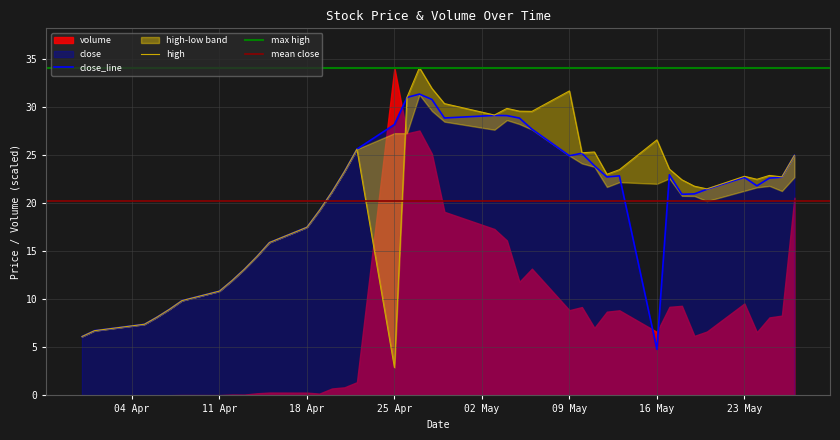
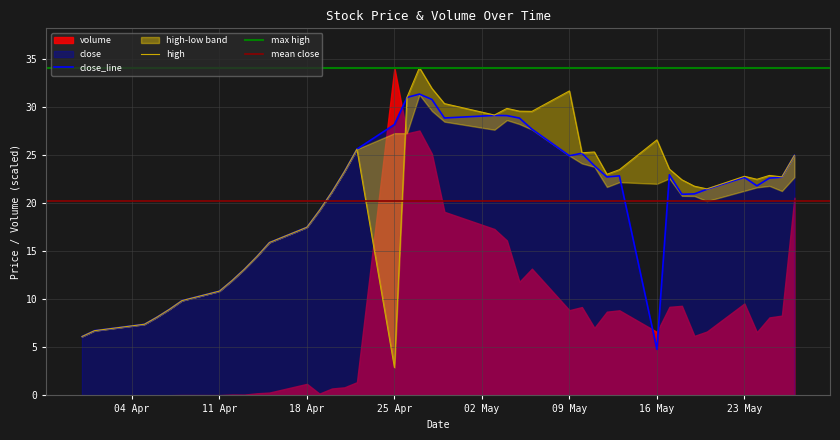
  {
    "volume": {
-     "18 Apr": 0,
+     "18 Apr": 1,
      "25 Apr": 34,
      "09 May": 9,
      "16 May": 7,
      "23 May": 10
    },
    "close": {
      "25 Apr": 28,
      "09 May": 25,
      "16 May": 5
    },
    "high": {
      "25 Apr": 3
    }
  }
